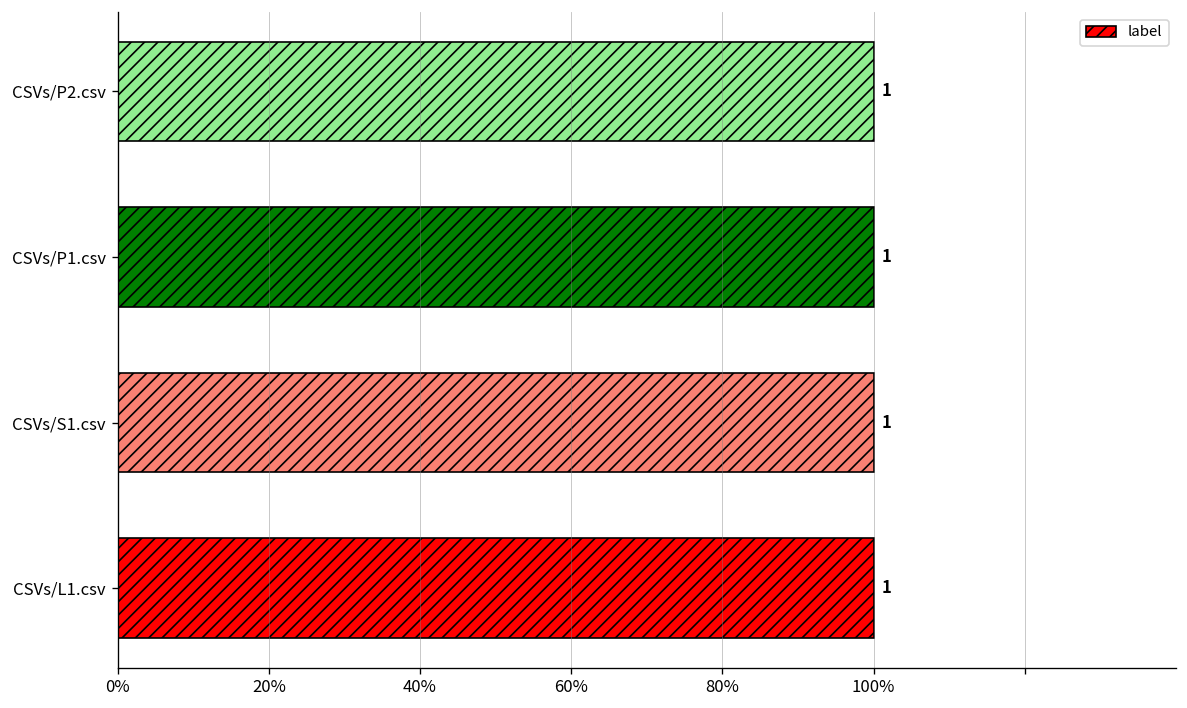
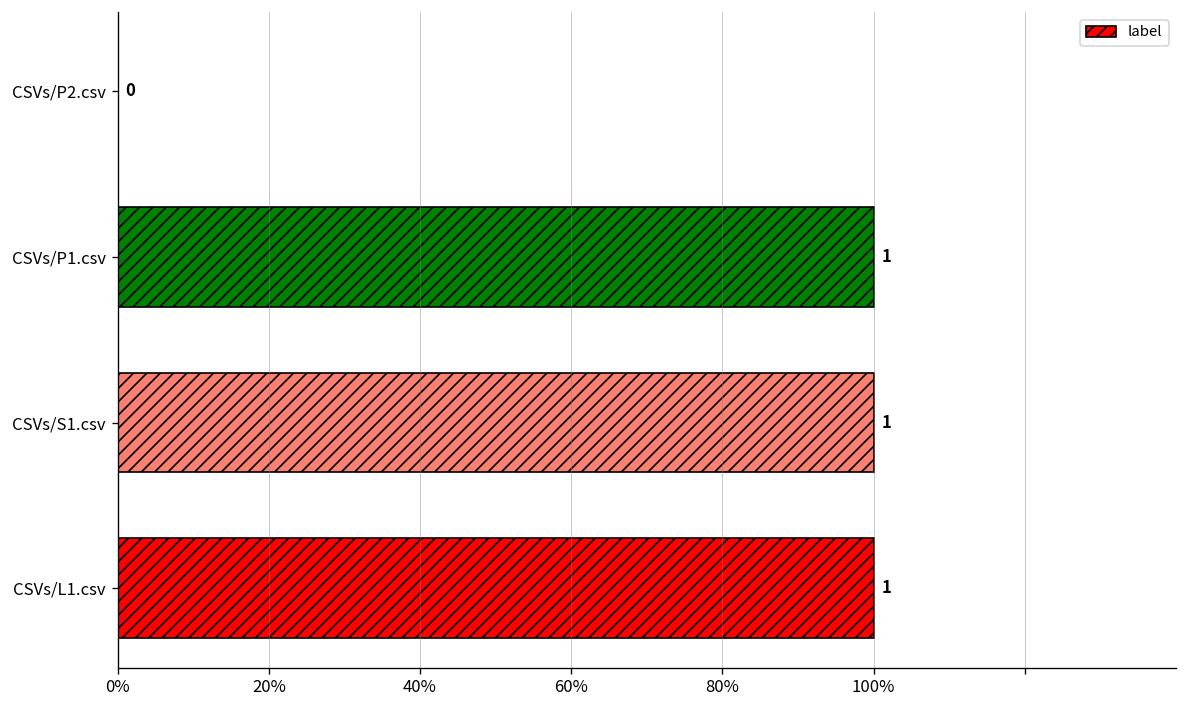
  {
-   "CSVs/P2.csv": 1,
+   "CSVs/P2.csv": 0,
    "CSVs/P1.csv": 1,
    "CSVs/S1.csv": 1,
    "CSVs/L1.csv": 1
  }
